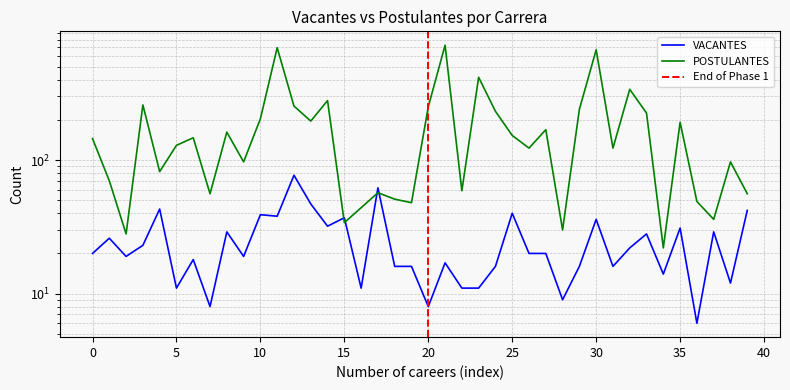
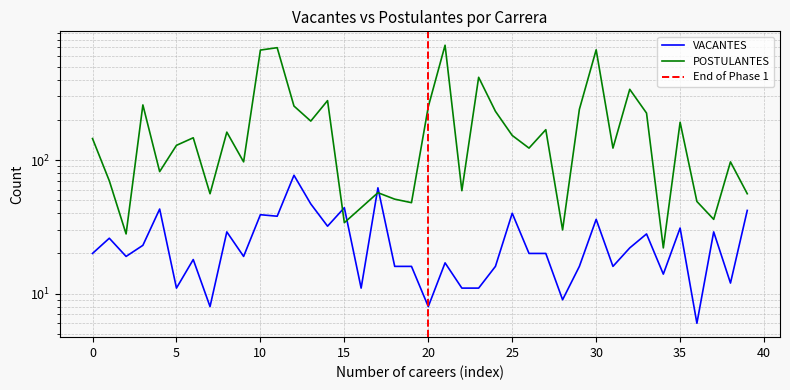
  {
    "VACANTES": {
      "0": 20,
      "5": 11,
      "10": 39,
-     "15": 37,
+     "15": 44,
      "20": 8,
      "25": 40,
      "30": 36,
      "35": 31
    },
    "POSTULANTES": {
      "0": 150,
      "5": 130,
-     "10": 200,
+     "10": 700,
      "15": 34,
      "20": 250,
      "25": 150,
      "30": 700,
      "35": 190
    }
  }
